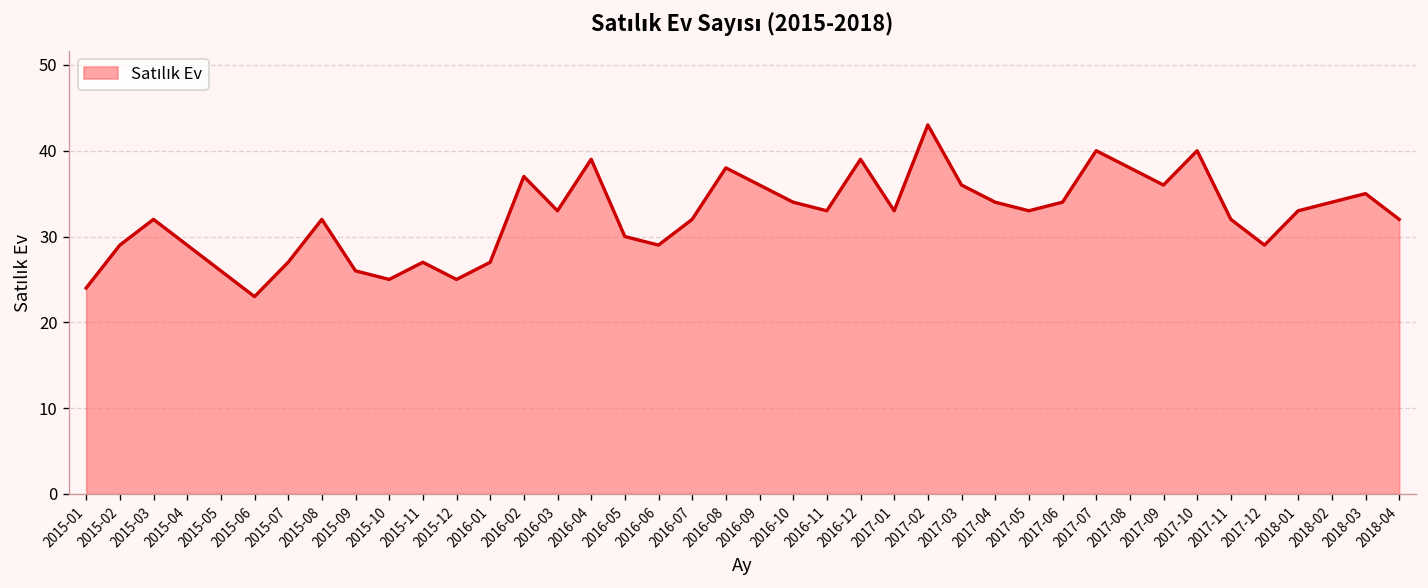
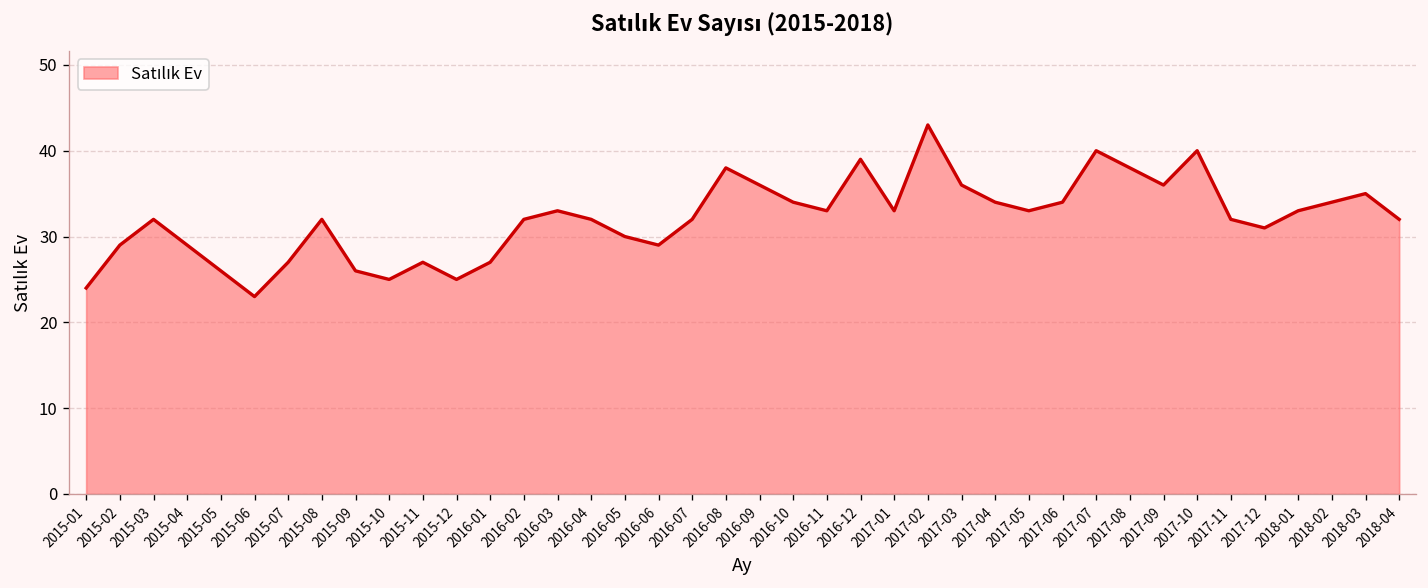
  {
    "2015-01": 24,
    "2015-02": 29,
    "2015-03": 32,
    "2015-04": 29,
    "2015-05": 26,
    "2015-06": 23,
    "2015-07": 27,
    "2015-08": 32,
    "2015-09": 26,
    "2015-10": 25,
    "2015-11": 27,
    "2015-12": 25,
    "2016-01": 27,
-   "2016-02": 37,
+   "2016-02": 32,
    "2016-03": 33,
-   "2016-04": 39,
+   "2016-04": 32,
    "2016-05": 30,
    "2016-06": 29,
    "2016-07": 32,
    "2016-08": 38,
    "2016-09": 36,
    "2016-10": 34,
    "2016-11": 33,
    "2016-12": 39,
    "2017-01": 33,
    "2017-02": 43,
    "2017-03": 36,
    "2017-04": 34,
    "2017-05": 33,
    "2017-06": 34,
    "2017-07": 40,
    "2017-08": 38,
    "2017-09": 36,
    "2017-10": 40,
    "2017-11": 32,
-   "2017-12": 29,
+   "2017-12": 31,
    "2018-01": 33,
    "2018-02": 34,
    "2018-03": 35,
    "2018-04": 32
  }
